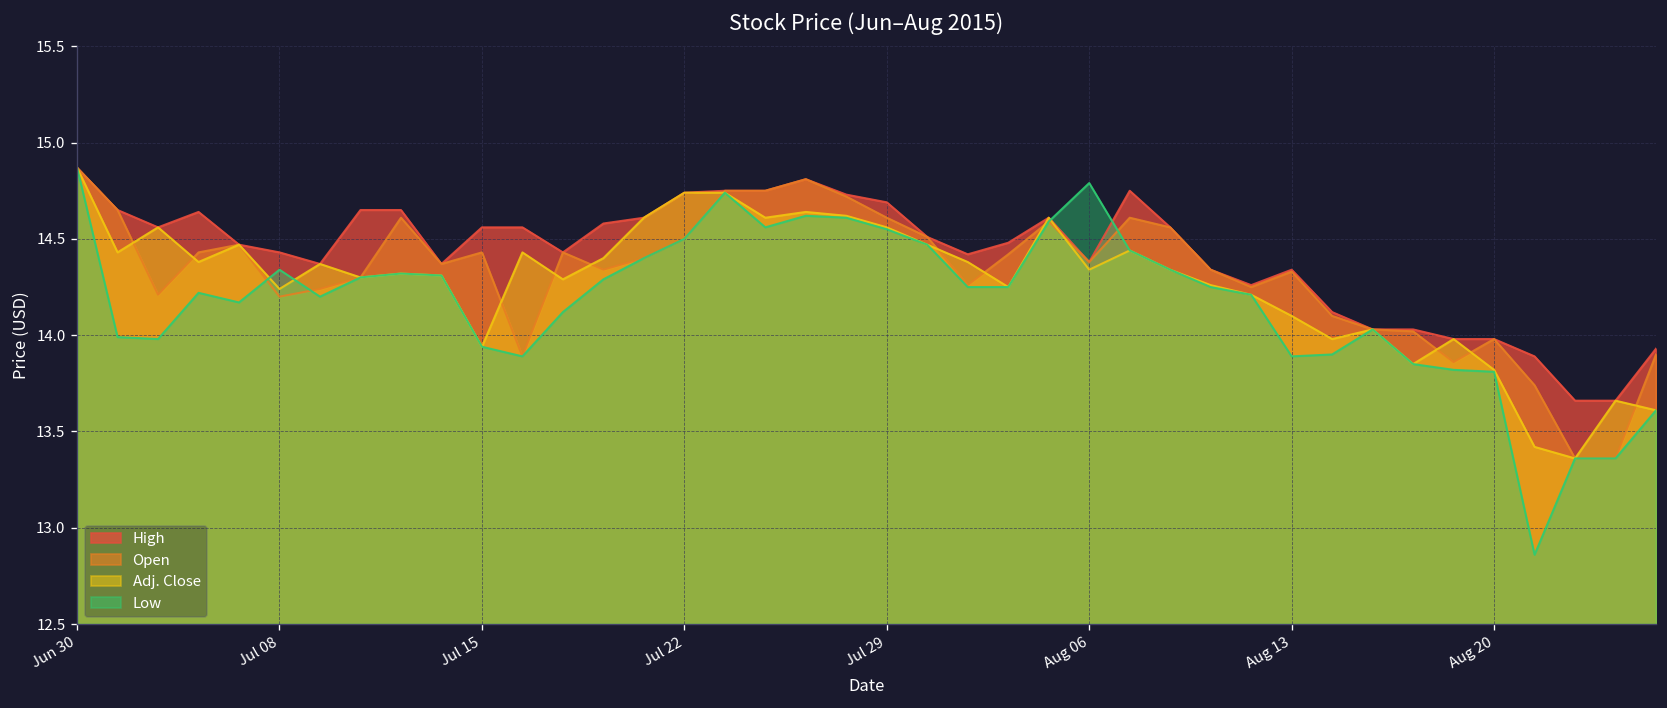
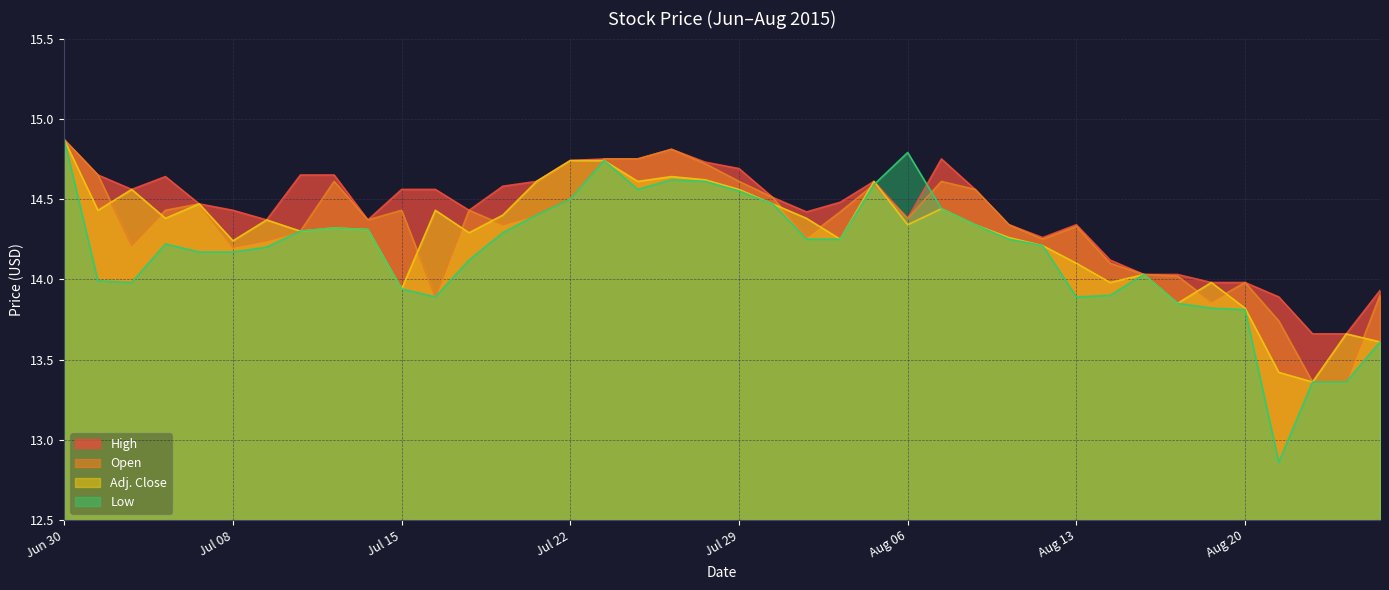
  {
    "Low": {
-     "Jul 08": 14.34,
+     "Jul 08": 14.17,
      "Aug 06": 14.79,
      "Aug 13": 13.89
    }
  }
